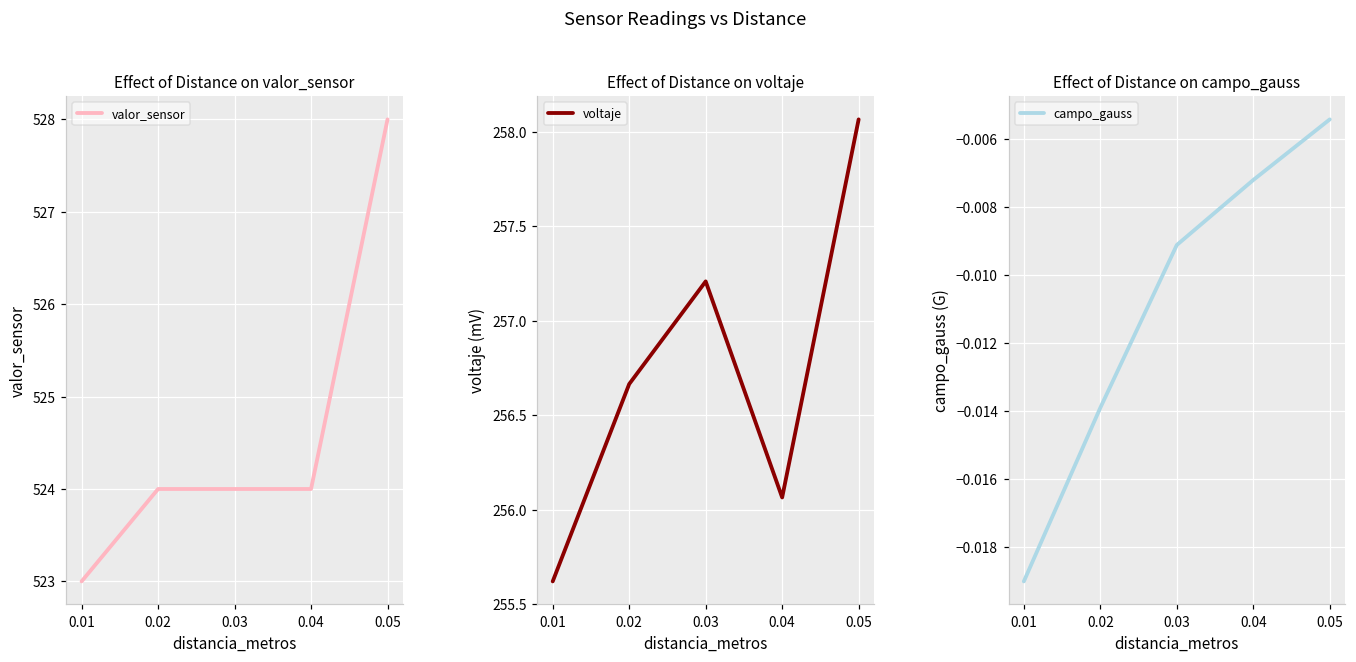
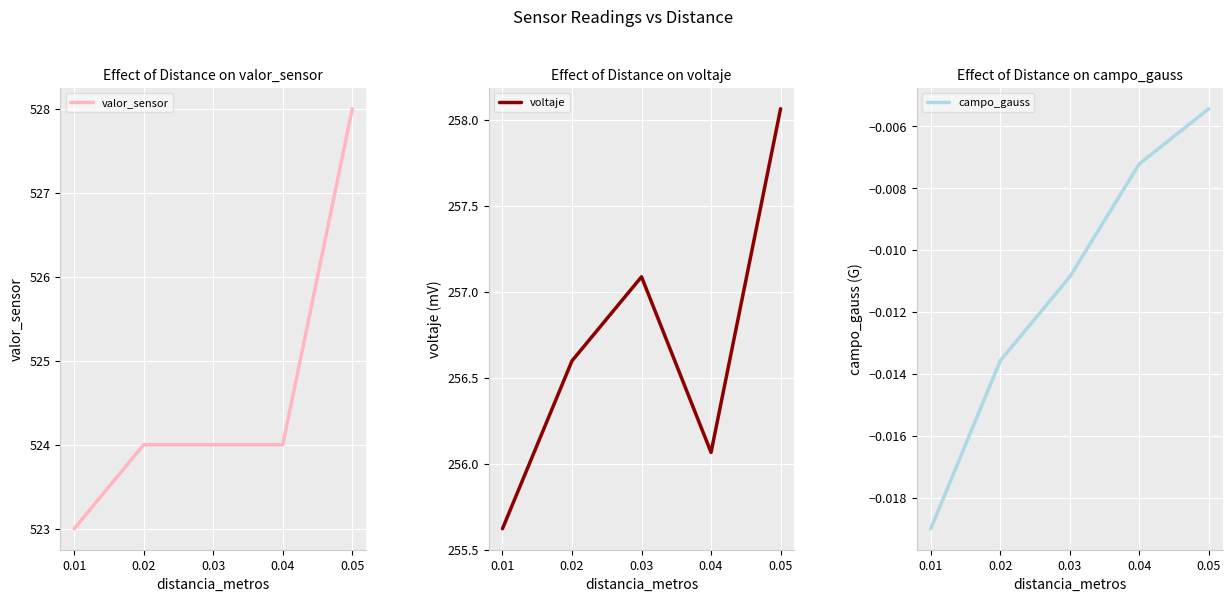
  {
    "Effect of Distance on valor_sensor": {
      "0.01": 523.0,
      "0.02": 524.0,
      "0.03": 524.0,
      "0.04": 524.0,
      "0.05": 528.0
    },
    "Effect of Distance on voltaje": {
      "0.01": 255.62,
-     "0.02": 256.67,
-     "0.03": 257.21,
+     "0.02": 256.60,
+     "0.03": 257.09,
      "0.04": 256.07,
      "0.05": 258.07
    },
    "Effect of Distance on campo_gauss": {
      "0.01": -0.0190,
-     "0.02": -0.0139,
-     "0.03": -0.0091,
+     "0.02": -0.0136,
+     "0.03": -0.0109,
      "0.04": -0.0072,
      "0.05": -0.0054
    }
  }
